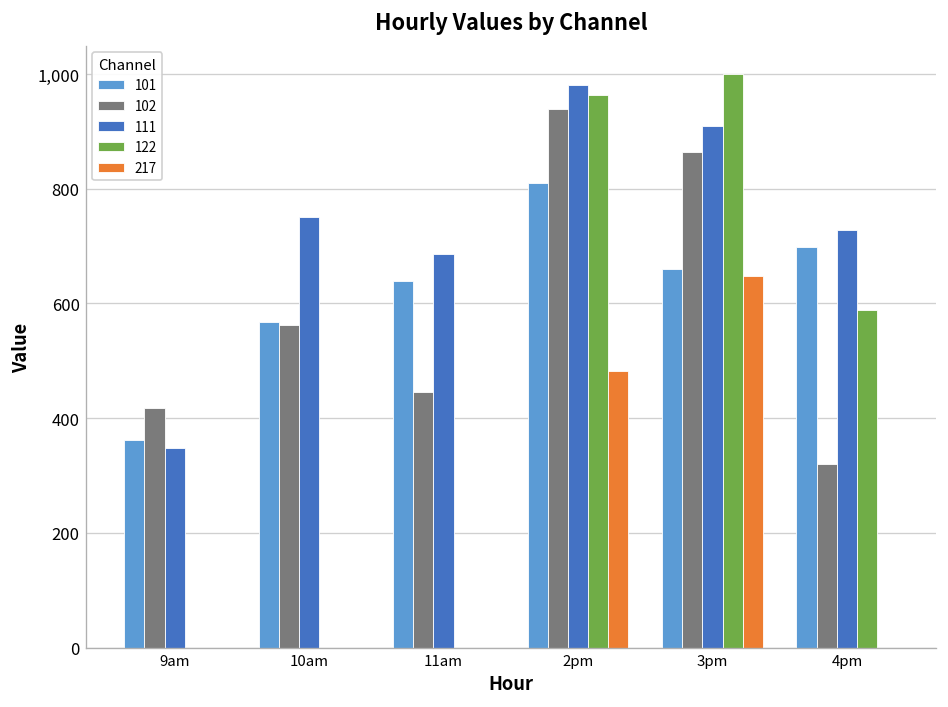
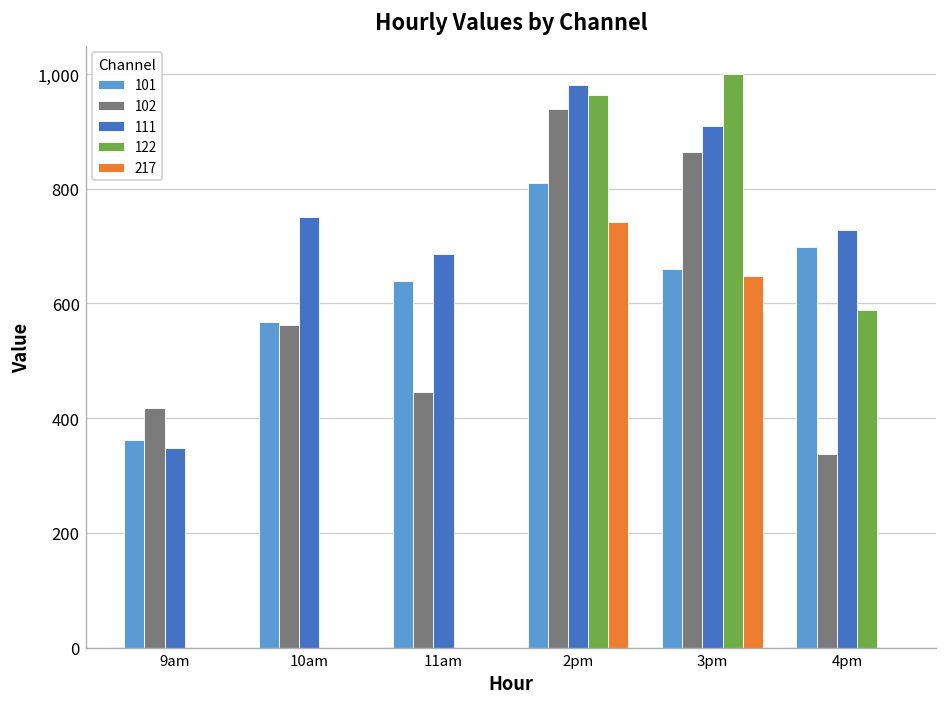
  {
    "102": {
      "9am": "420",
      "10am": "560",
      "11am": "450",
      "2pm": "940",
      "3pm": "860",
-     "4pm": "320"
+     "4pm": "340"
    },
    "122": {
      "9am": "0",
      "10am": "0",
      "11am": "0",
      "2pm": "960",
      "3pm": "1,000",
      "4pm": "590"
    },
    "217": {
      "9am": "0",
      "10am": "0",
      "11am": "0",
-     "2pm": "480",
+     "2pm": "740",
      "3pm": "650",
      "4pm": "0"
    }
  }
